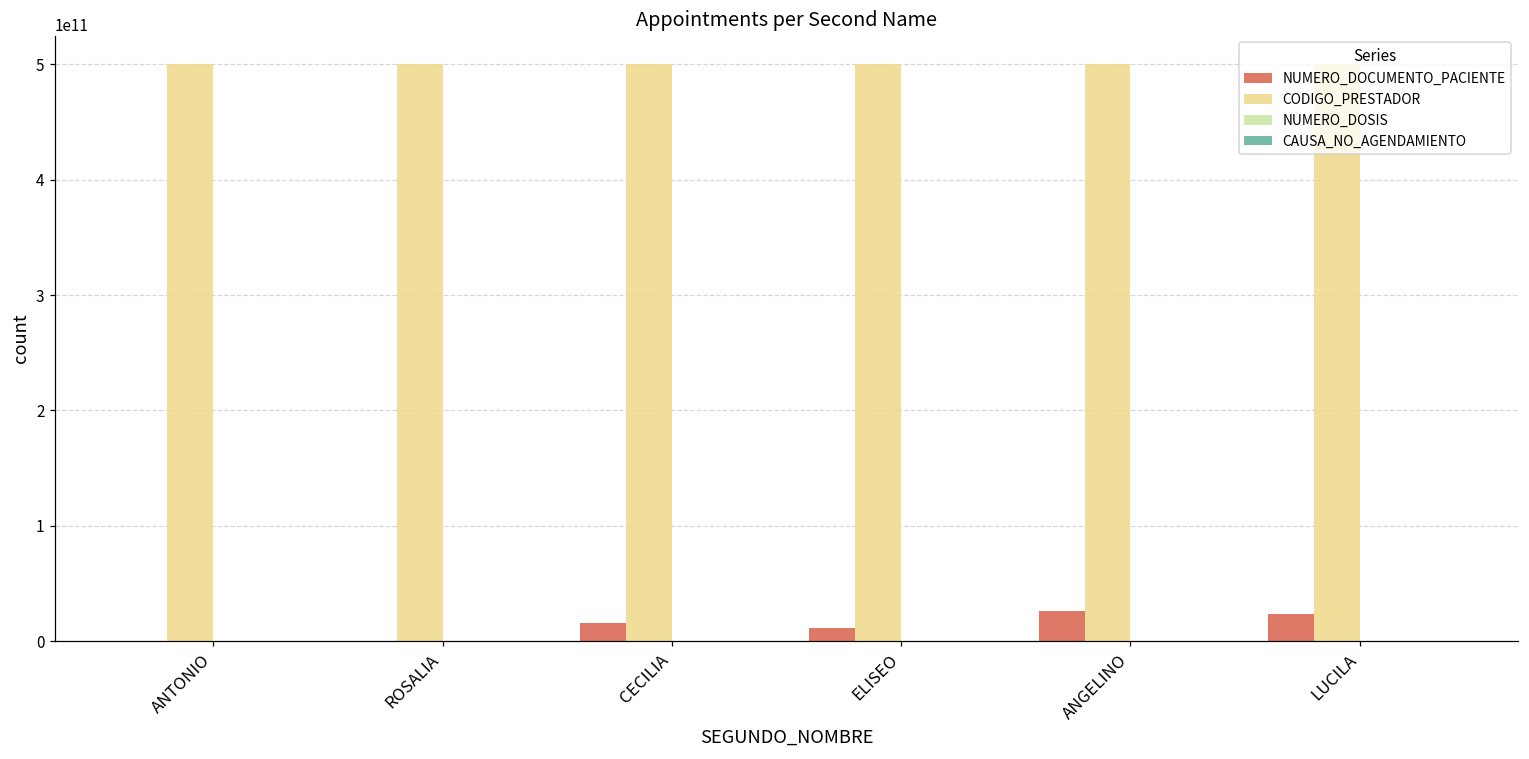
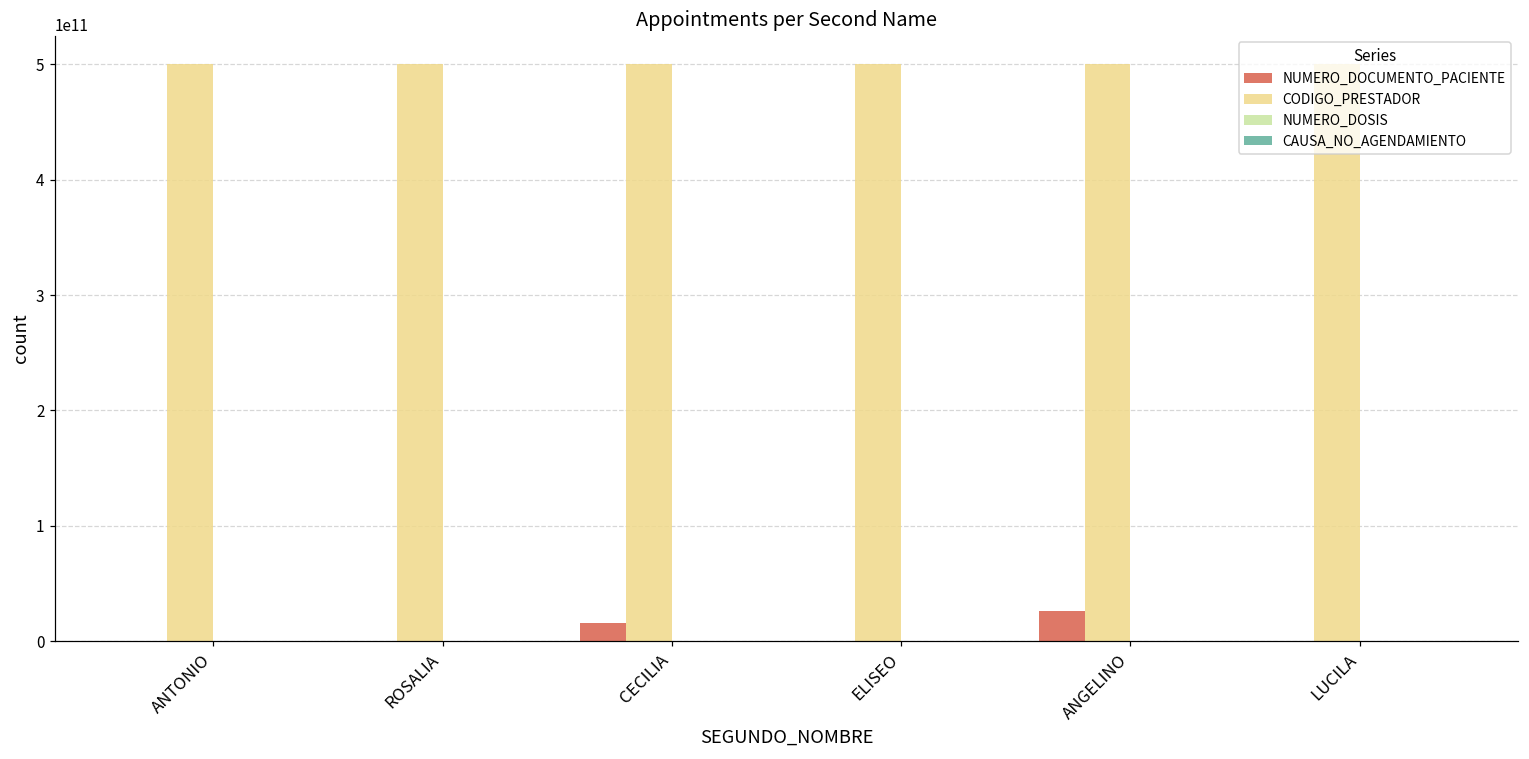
  {
    "NUMERO_DOCUMENTO_PACIENTE": {
      "CECILIA": 15000000000,
-     "ELISEO": 12000000000,
+     "ELISEO": 0,
      "ANGELINO": 26000000000,
-     "LUCILA": 23000000000
+     "LUCILA": 0
    },
    "CAUSA_NO_AGENDAMIENTO": {
      "ANTONIO": 0,
      "ROSALIA": 0,
      "CECILIA": 0,
      "ELISEO": 0,
      "ANGELINO": 0,
      "LUCILA": 0
    }
  }
